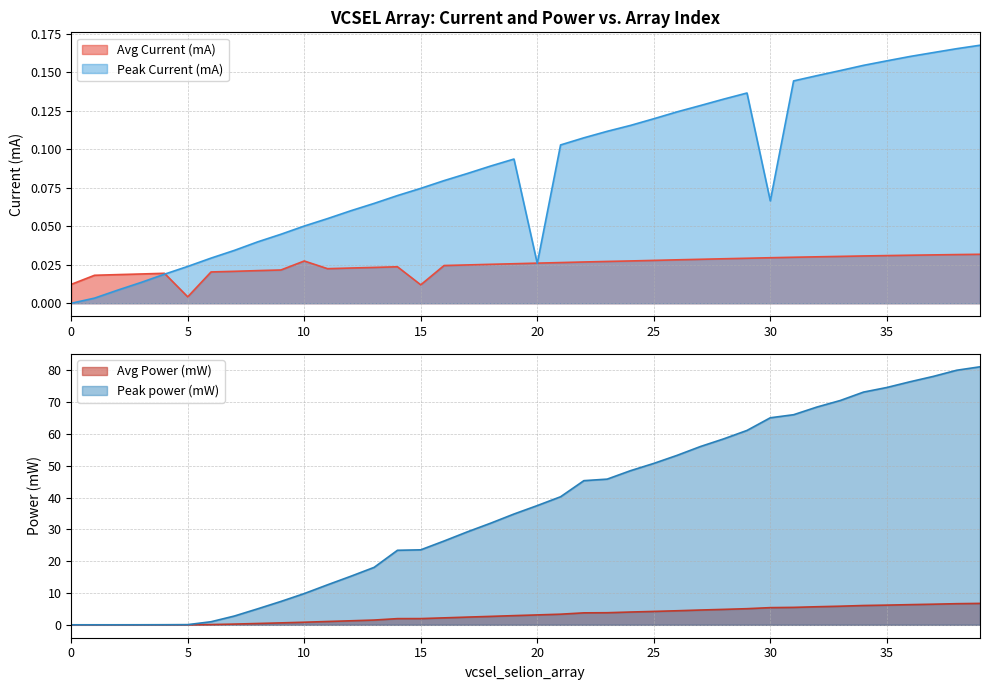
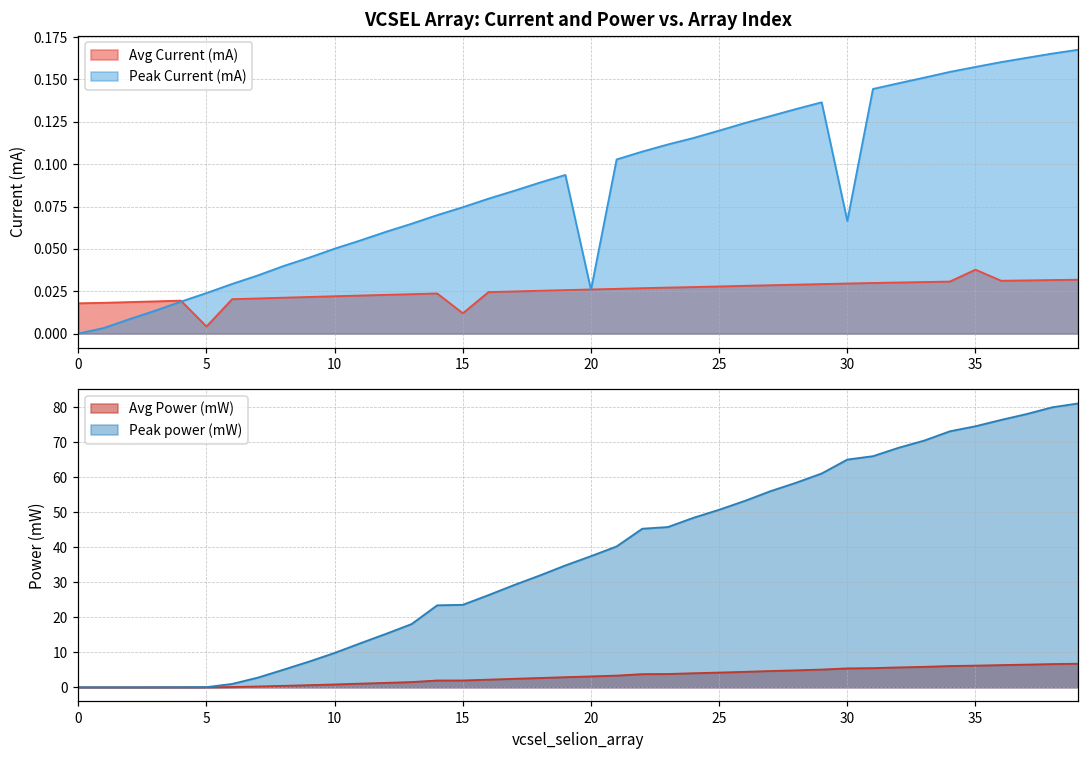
  {
    "VCSEL Array: Current and Power vs. Array Index": {
      "Avg Current (mA)": {
-       "0": 0.012,
+       "0": 0.018,
        "5": 0.004,
-       "10": 0.027,
+       "10": 0.022,
        "15": 0.012,
        "25": 0.028,
        "30": 0.030,
-       "35": 0.031
+       "35": 0.038
      },
      "Peak Current (mA)": {
        "0": 0.000,
        "5": 0.024,
        "10": 0.050,
        "15": 0.075,
        "25": 0.120,
        "30": 0.066,
        "35": 0.157
      }
    }
  }
